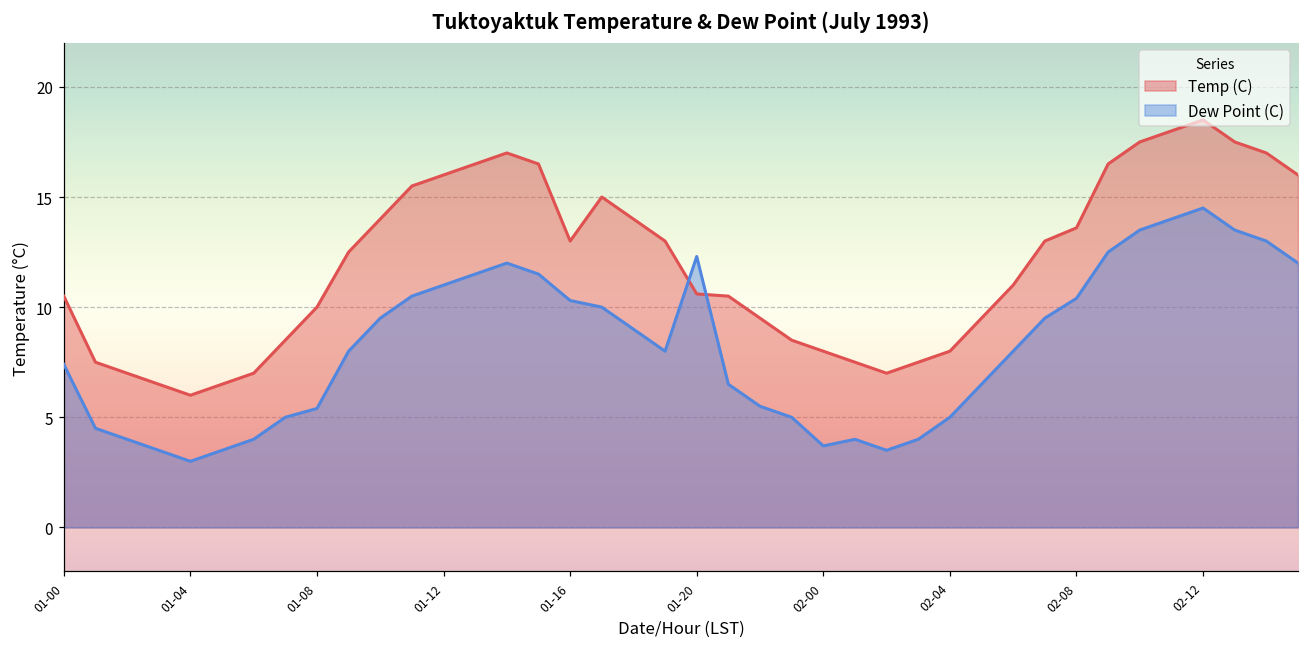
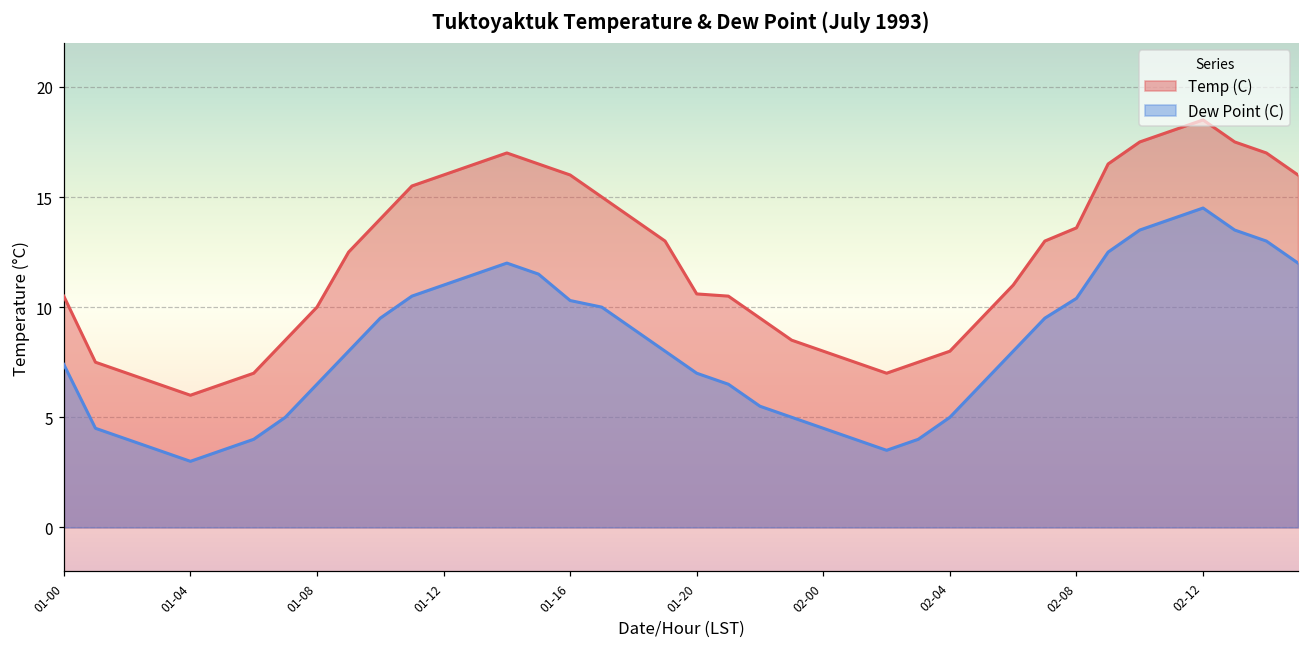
  {
    "Temp (C)": {
      "01-00": 10.5,
      "01-04": 6,
      "01-08": 10,
      "01-12": 16,
-     "01-16": 13,
+     "01-16": 16,
      "01-20": 10.6,
      "02-00": 8,
      "02-04": 8,
      "02-08": 13.6
    },
    "Dew Point (C)": {
      "01-00": 7.4,
      "01-04": 3.0,
-     "01-08": 5.4,
+     "01-08": 6.5,
      "01-12": 11.0,
      "01-16": 10.3,
-     "01-20": 12.3,
-     "02-00": 3.7,
+     "01-20": 7.0,
+     "02-00": 4.5,
      "02-04": 5.0,
      "02-08": 10.4,
      "02-12": 14.5
    }
  }
